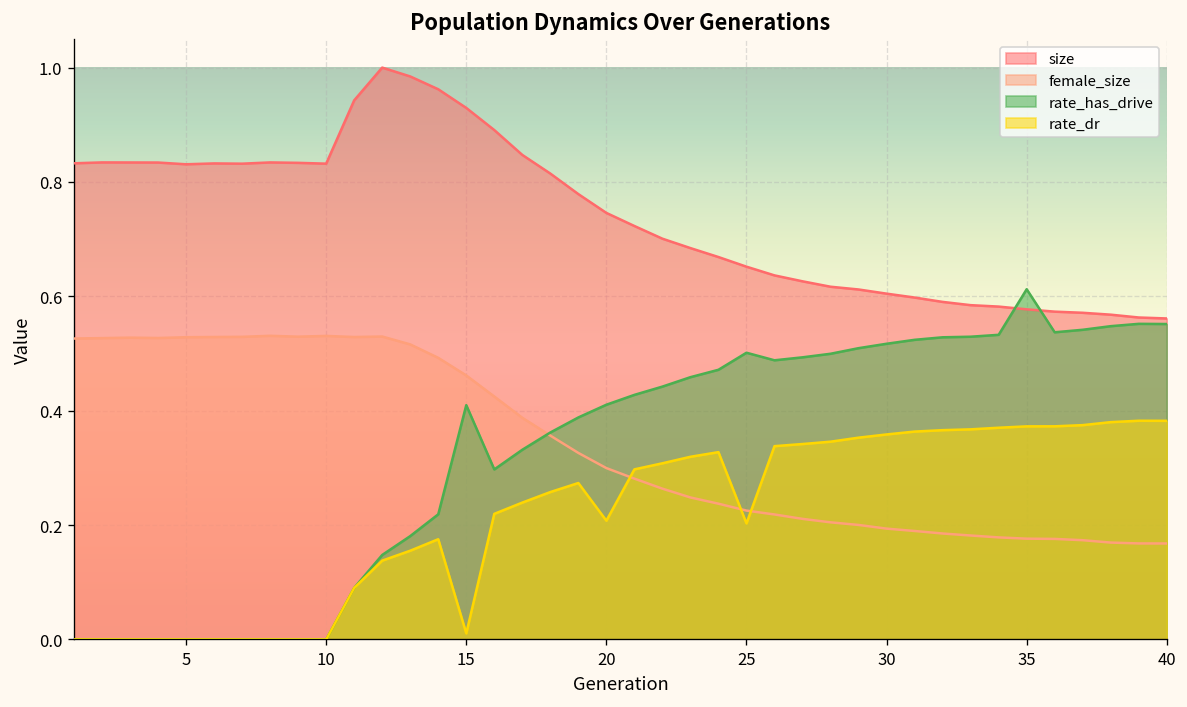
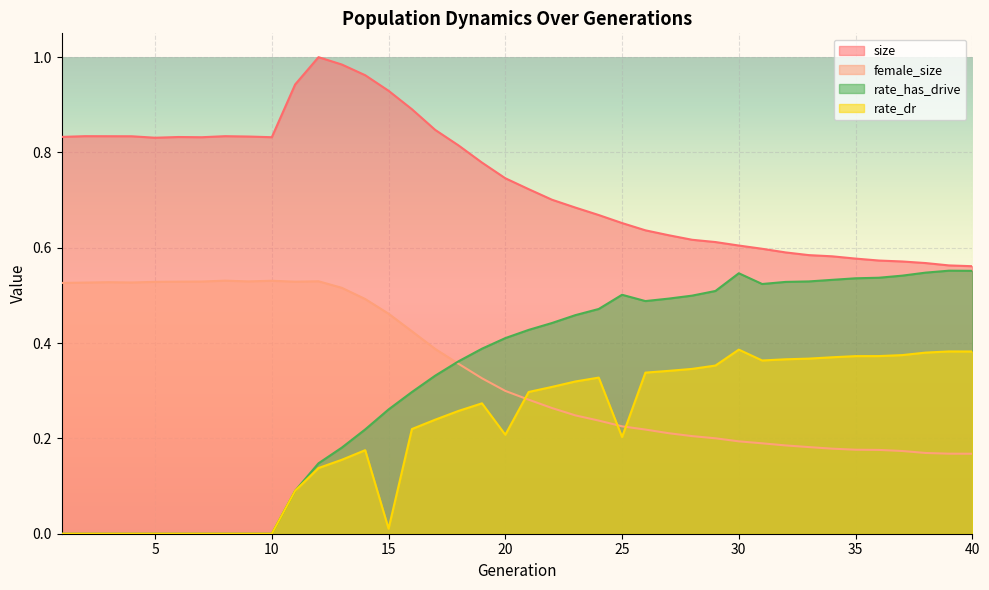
  {
    "rate_has_drive": {
-     "15": 0.41,
+     "15": 0.26,
      "20": 0.41,
      "25": 0.50,
-     "30": 0.52,
-     "35": 0.61,
+     "30": 0.55,
+     "35": 0.54,
      "40": 0.55
    },
    "rate_dr": {
      "15": 0.01,
      "20": 0.21,
      "25": 0.20,
-     "30": 0.36,
+     "30": 0.39,
      "35": 0.37,
      "40": 0.38
    }
  }
